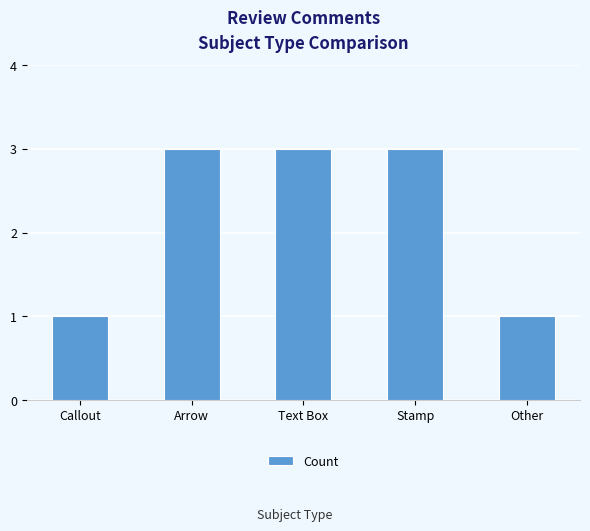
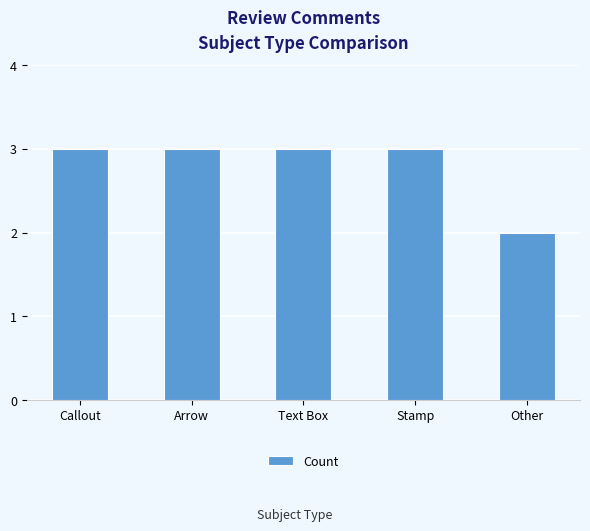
  {
-   "Callout": 1,
+   "Callout": 3,
    "Arrow": 3,
    "Text Box": 3,
    "Stamp": 3,
-   "Other": 1
+   "Other": 2
  }
